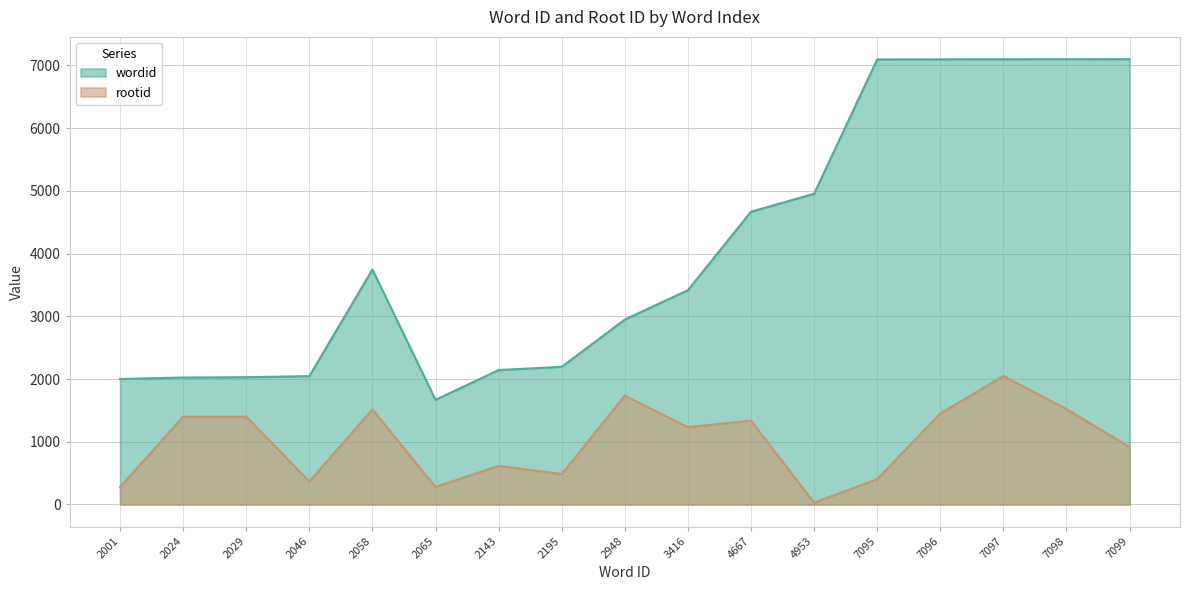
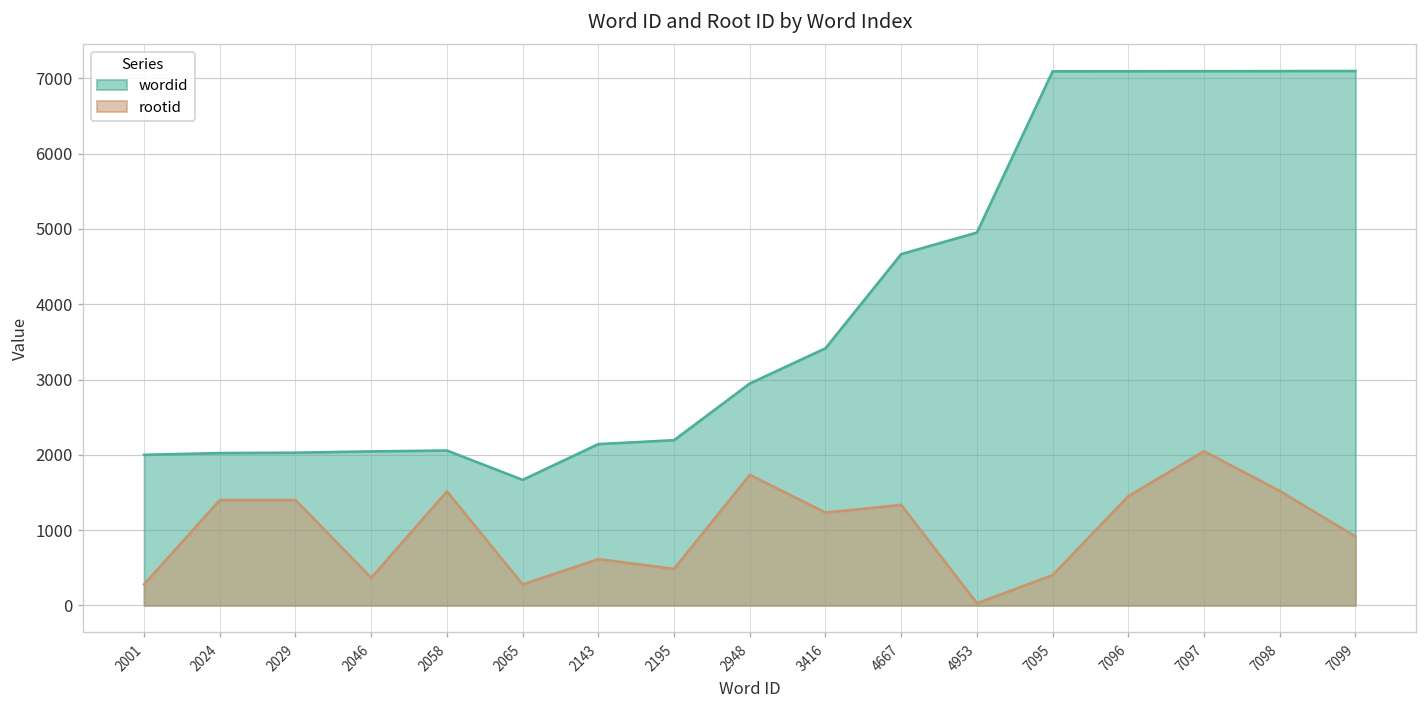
  {
    "wordid": {
      "2001": 2000,
      "2024": 2000,
      "2029": 2000,
      "2046": 2000,
-     "2058": 3700,
+     "2058": 2100,
      "2065": 1700,
      "2143": 2100,
      "2195": 2200,
      "2948": 2900,
      "3416": 3400,
      "4667": 4700,
      "4953": 5000,
      "7095": 7100,
      "7096": 7100,
      "7097": 7100,
      "7098": 7100,
      "7099": 7100
    },
    "rootid": {
      "2001": 300,
      "2024": 1400,
      "2029": 1400,
      "2046": 400,
      "2058": 1500,
      "2065": 300,
      "2143": 600,
      "2195": 500,
      "2948": 1700,
      "3416": 1200,
      "4667": 1300,
      "4953": 0,
      "7095": 400,
      "7096": 1500,
      "7097": 2000,
      "7098": 1500,
      "7099": 900
    }
  }
